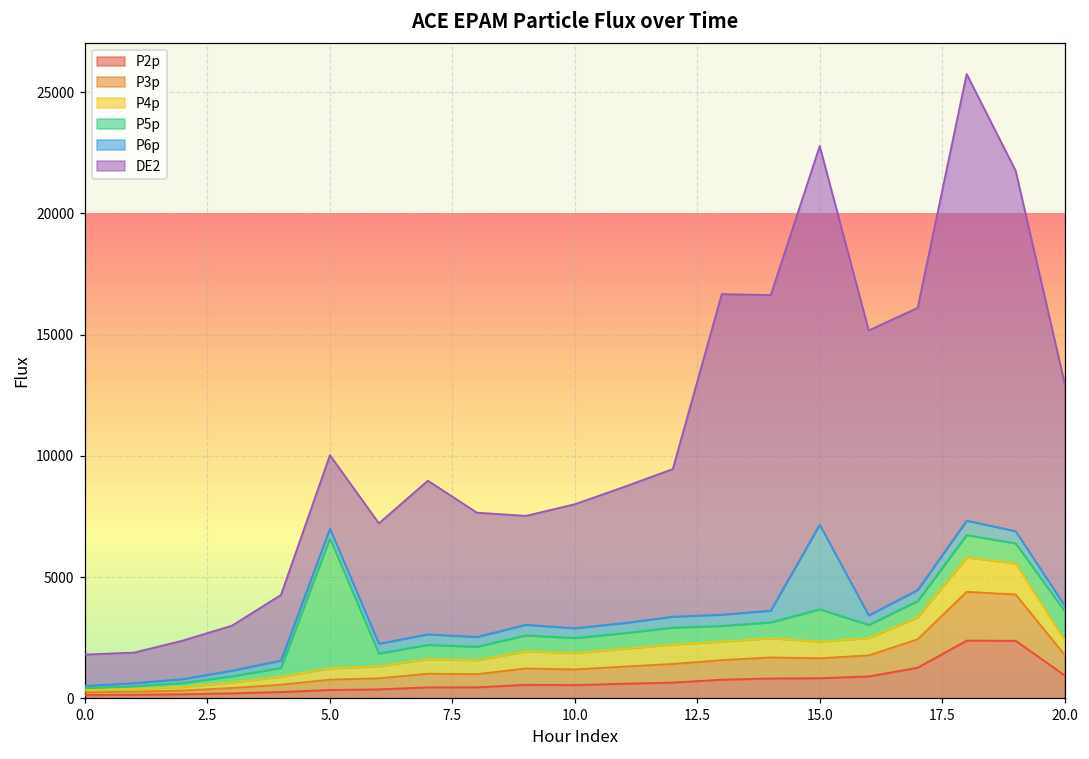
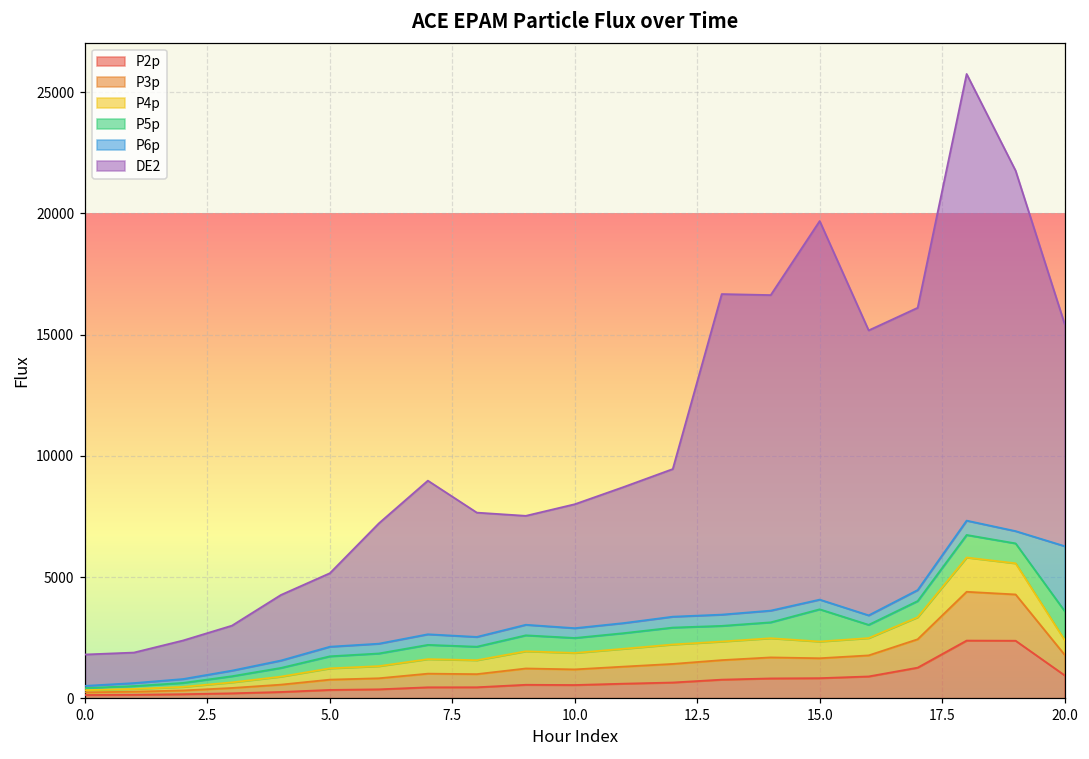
  {
    "P5p": {
-     "5.0": 5400,
+     "5.0": 500,
      "10.0": 600,
      "15.0": 1300,
      "20.0": 1200
    },
    "P6p": {
      "5.0": 400,
      "10.0": 400,
-     "15.0": 3500,
-     "20.0": 200
+     "15.0": 400,
+     "20.0": 2700
    },
    "DE2": {
      "0.0": 1300,
      "5.0": 3000,
      "10.0": 5100,
      "15.0": 15600,
      "20.0": 9200
    }
  }
